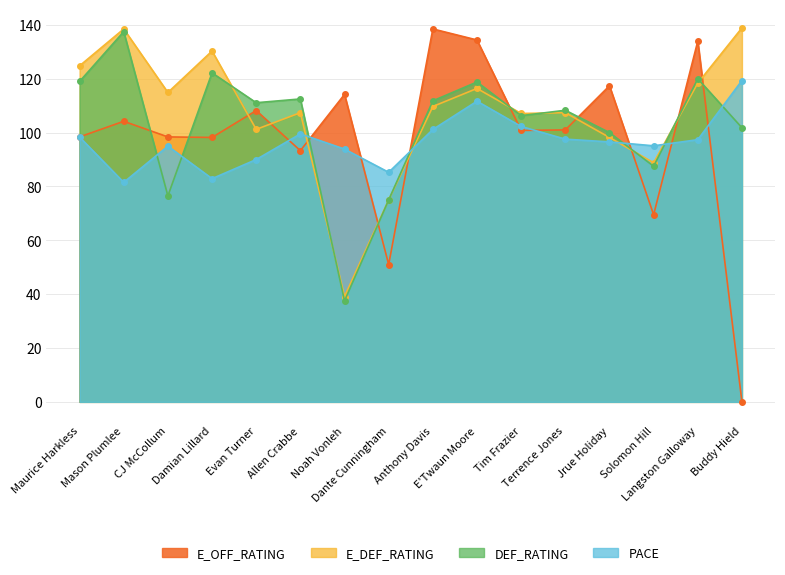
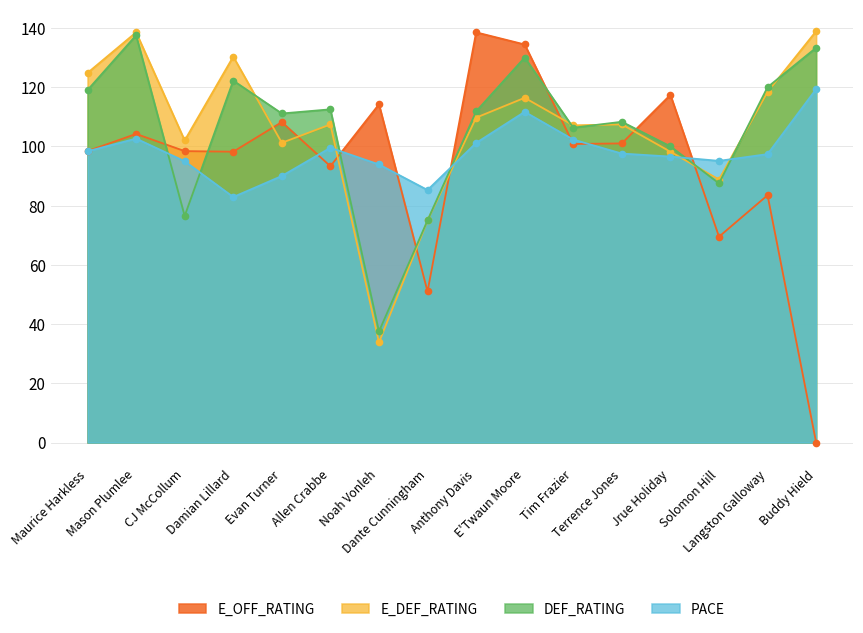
  {
    "E_OFF_RATING": {
      "Mason Plumlee": 104,
      "CJ McCollum": 98,
      "Damian Lillard": 98,
      "Evan Turner": 108,
      "Allen Crabbe": 93,
      "Noah Vonleh": 114,
      "Dante Cunningham": 51,
      "Anthony Davis": 139,
      "E'Twaun Moore": 134,
      "Tim Frazier": 101,
      "Terrence Jones": 101,
      "Jrue Holiday": 117,
      "Solomon Hill": 70,
-     "Langston Galloway": 134,
+     "Langston Galloway": 84,
      "Buddy Hield": 0
    },
    "E_DEF_RATING": {
      "Maurice Harkless": 125,
      "Mason Plumlee": 139,
-     "CJ McCollum": 115,
+     "CJ McCollum": 102,
      "Damian Lillard": 130,
      "Evan Turner": 101,
      "Allen Crabbe": 107,
-     "Noah Vonleh": 39,
+     "Noah Vonleh": 34,
      "Anthony Davis": 110,
      "E'Twaun Moore": 116,
      "Jrue Holiday": 98,
      "Solomon Hill": 89,
      "Langston Galloway": 118,
      "Buddy Hield": 139
    },
    "DEF_RATING": {
      "Maurice Harkless": 119,
      "Mason Plumlee": 138,
      "CJ McCollum": 77,
      "Damian Lillard": 122,
      "Evan Turner": 111,
      "Allen Crabbe": 113,
      "Noah Vonleh": 38,
      "Anthony Davis": 112,
-     "E'Twaun Moore": 119,
+     "E'Twaun Moore": 130,
      "Jrue Holiday": 100,
      "Solomon Hill": 88,
      "Langston Galloway": 120,
-     "Buddy Hield": 102
+     "Buddy Hield": 133
    },
    "PACE": {
-     "Mason Plumlee": 82,
+     "Mason Plumlee": 103,
      "CJ McCollum": 95,
      "Damian Lillard": 83,
      "Evan Turner": 90,
      "Allen Crabbe": 100,
      "Noah Vonleh": 94,
      "Dante Cunningham": 85,
      "Anthony Davis": 101,
      "E'Twaun Moore": 112,
      "Tim Frazier": 102,
      "Terrence Jones": 98,
      "Jrue Holiday": 97,
      "Solomon Hill": 95,
      "Langston Galloway": 97,
      "Buddy Hield": 119
    }
  }
